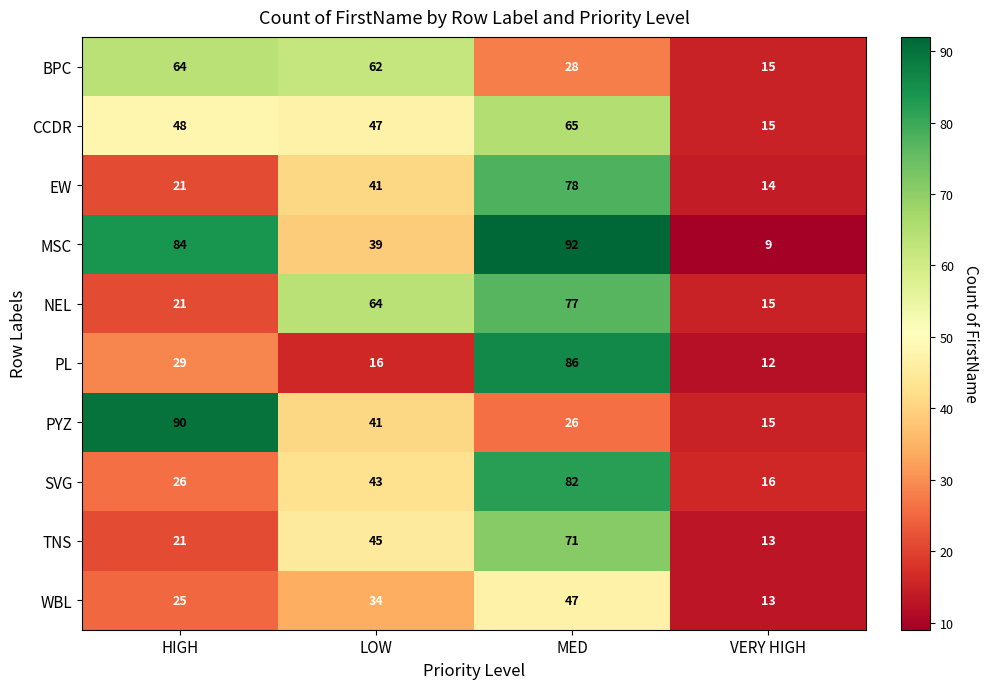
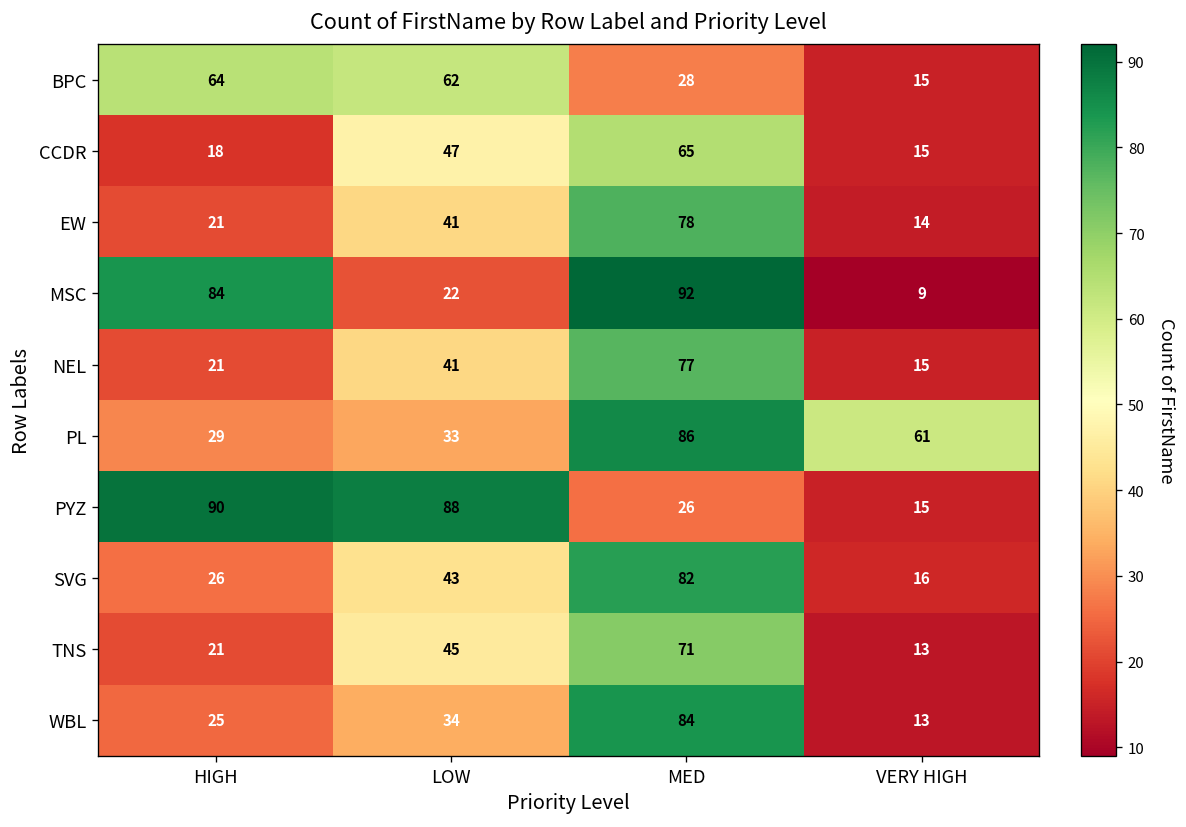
  {
    "BPC": {
      "HIGH": 64,
      "LOW": 62,
      "MED": 28,
      "VERY HIGH": 15
    },
    "CCDR": {
-     "HIGH": 48,
+     "HIGH": 18,
      "LOW": 47,
      "MED": 65,
      "VERY HIGH": 15
    },
    "EW": {
      "HIGH": 21,
      "LOW": 41,
      "MED": 78,
      "VERY HIGH": 14
    },
    "MSC": {
      "HIGH": 84,
-     "LOW": 39,
+     "LOW": 22,
      "MED": 92,
      "VERY HIGH": 9
    },
    "NEL": {
      "HIGH": 21,
-     "LOW": 64,
+     "LOW": 41,
      "MED": 77,
      "VERY HIGH": 15
    },
    "PL": {
      "HIGH": 29,
-     "LOW": 16,
+     "LOW": 33,
      "MED": 86,
-     "VERY HIGH": 12
+     "VERY HIGH": 61
    },
    "PYZ": {
      "HIGH": 90,
-     "LOW": 41,
+     "LOW": 88,
      "MED": 26,
      "VERY HIGH": 15
    },
    "SVG": {
      "HIGH": 26,
      "LOW": 43,
      "MED": 82,
      "VERY HIGH": 16
    },
    "TNS": {
      "HIGH": 21,
      "LOW": 45,
      "MED": 71,
      "VERY HIGH": 13
    },
    "WBL": {
      "HIGH": 25,
      "LOW": 34,
-     "MED": 47,
+     "MED": 84,
      "VERY HIGH": 13
    }
  }
